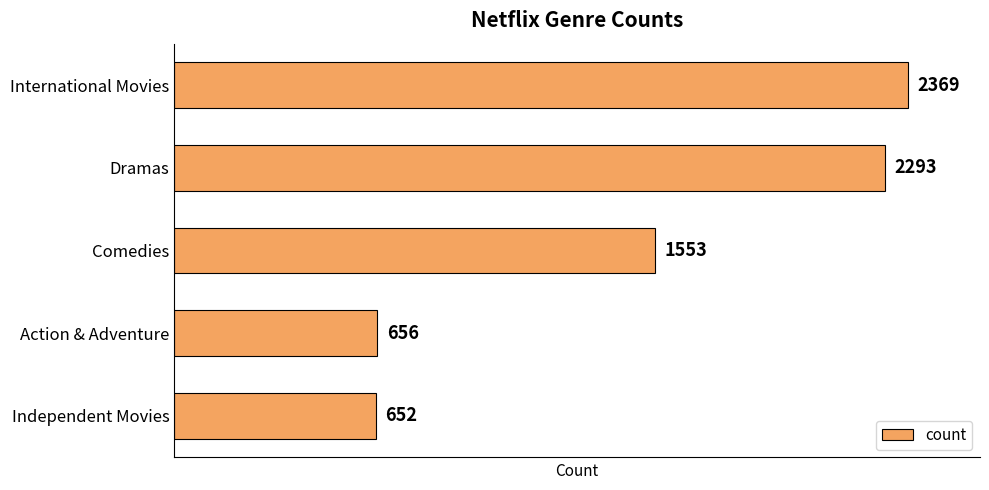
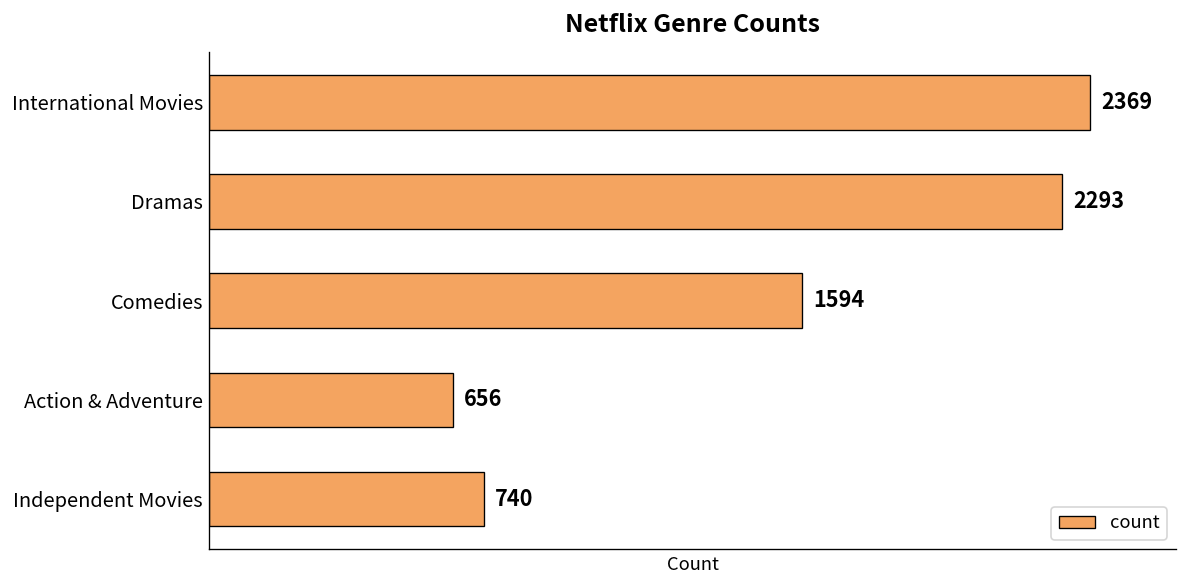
  {
    "International Movies": 2369,
    "Dramas": 2293,
-   "Comedies": 1553,
+   "Comedies": 1594,
    "Action & Adventure": 656,
-   "Independent Movies": 652
+   "Independent Movies": 740
  }
